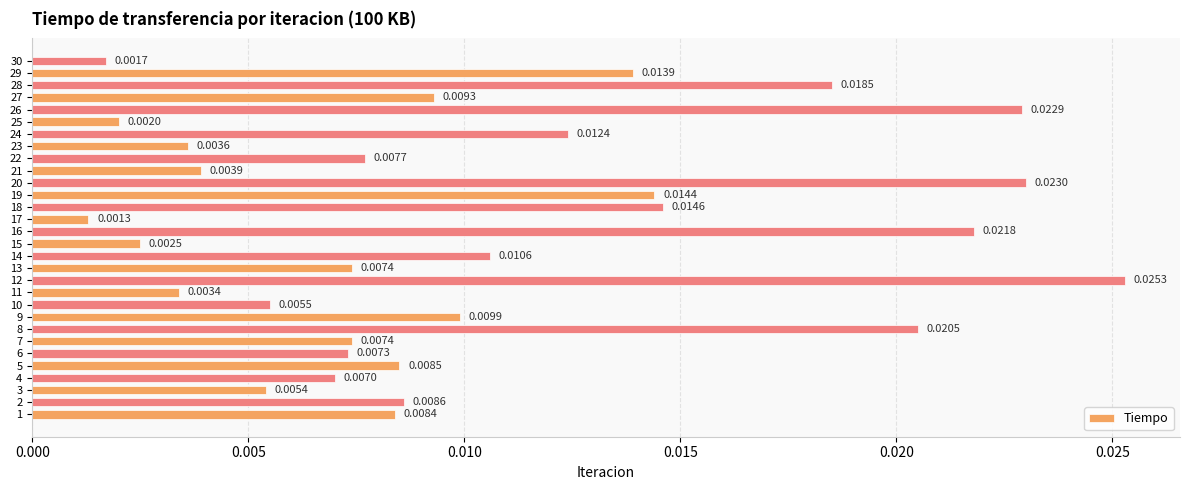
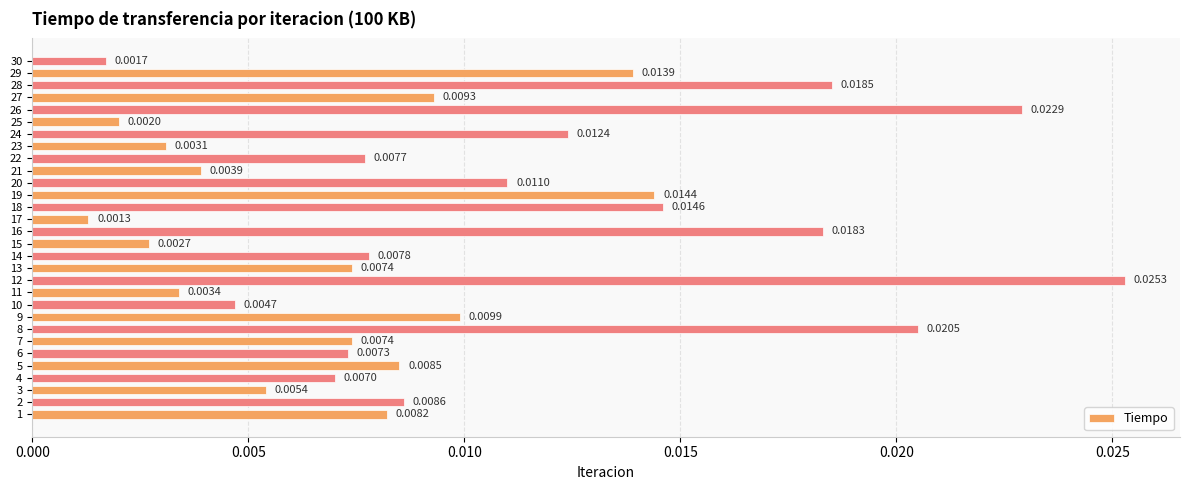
  {
    "30": 0.0017,
    "29": 0.0139,
    "28": 0.0185,
    "27": 0.0093,
    "26": 0.0229,
    "25": 0.0020,
    "24": 0.0124,
-   "23": 0.0036,
+   "23": 0.0031,
    "22": 0.0077,
    "21": 0.0039,
-   "20": 0.0230,
+   "20": 0.0110,
    "19": 0.0144,
    "18": 0.0146,
    "17": 0.0013,
-   "16": 0.0218,
-   "15": 0.0025,
-   "14": 0.0106,
+   "16": 0.0183,
+   "15": 0.0027,
+   "14": 0.0078,
    "13": 0.0074,
    "12": 0.0253,
    "11": 0.0034,
-   "10": 0.0055,
+   "10": 0.0047,
    "9": 0.0099,
    "8": 0.0205,
    "7": 0.0074,
    "6": 0.0073,
    "5": 0.0085,
    "4": 0.0070,
    "3": 0.0054,
    "2": 0.0086,
-   "1": 0.0084
+   "1": 0.0082
  }
